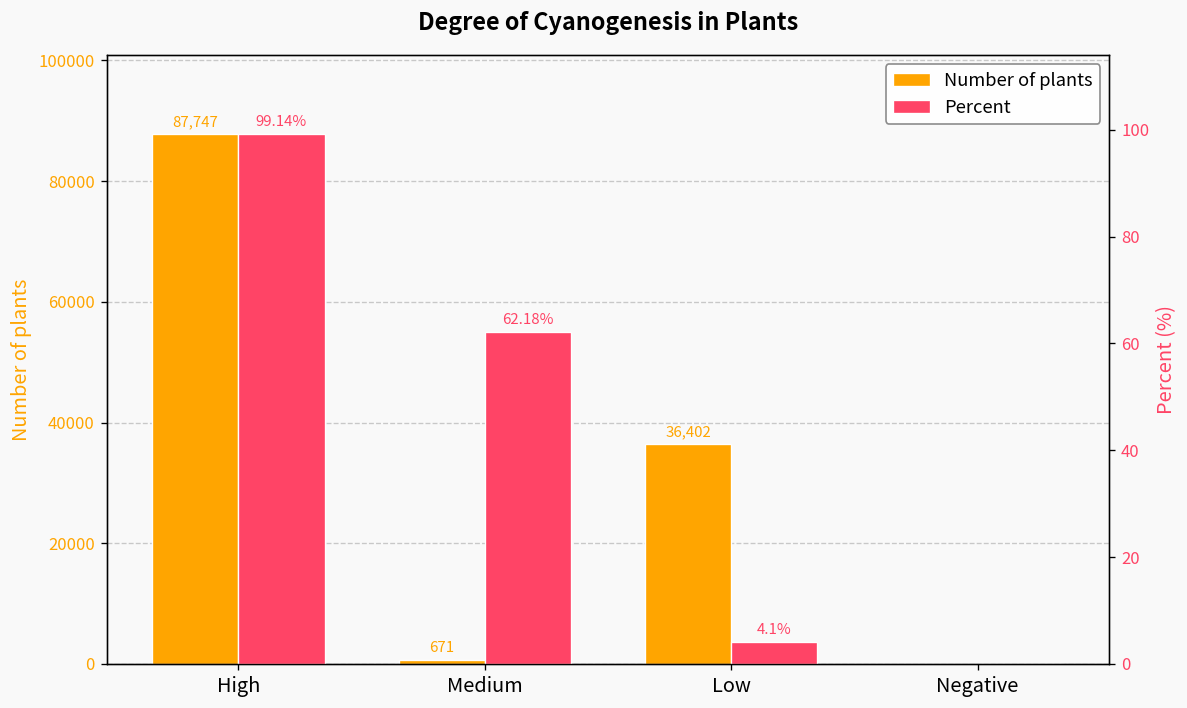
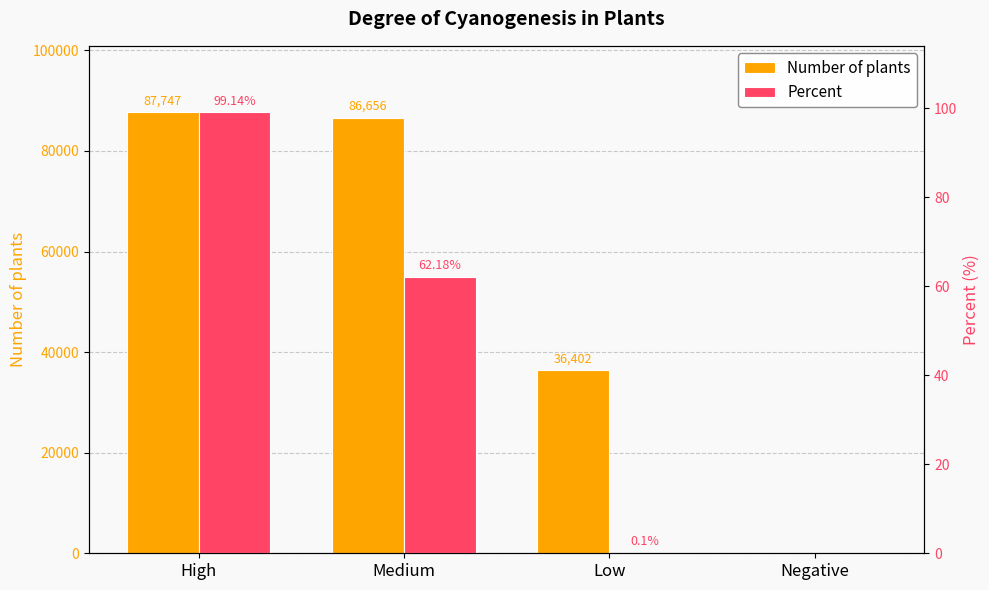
  {
    "Number of plants": {
      "High": "87,747",
-     "Medium": "671",
+     "Medium": "86,656",
      "Low": "36,402"
    },
    "Percent": {
      "High": "99.14%",
      "Medium": "62.18%",
-     "Low": "4.1%"
+     "Low": "0.1%"
    }
  }
